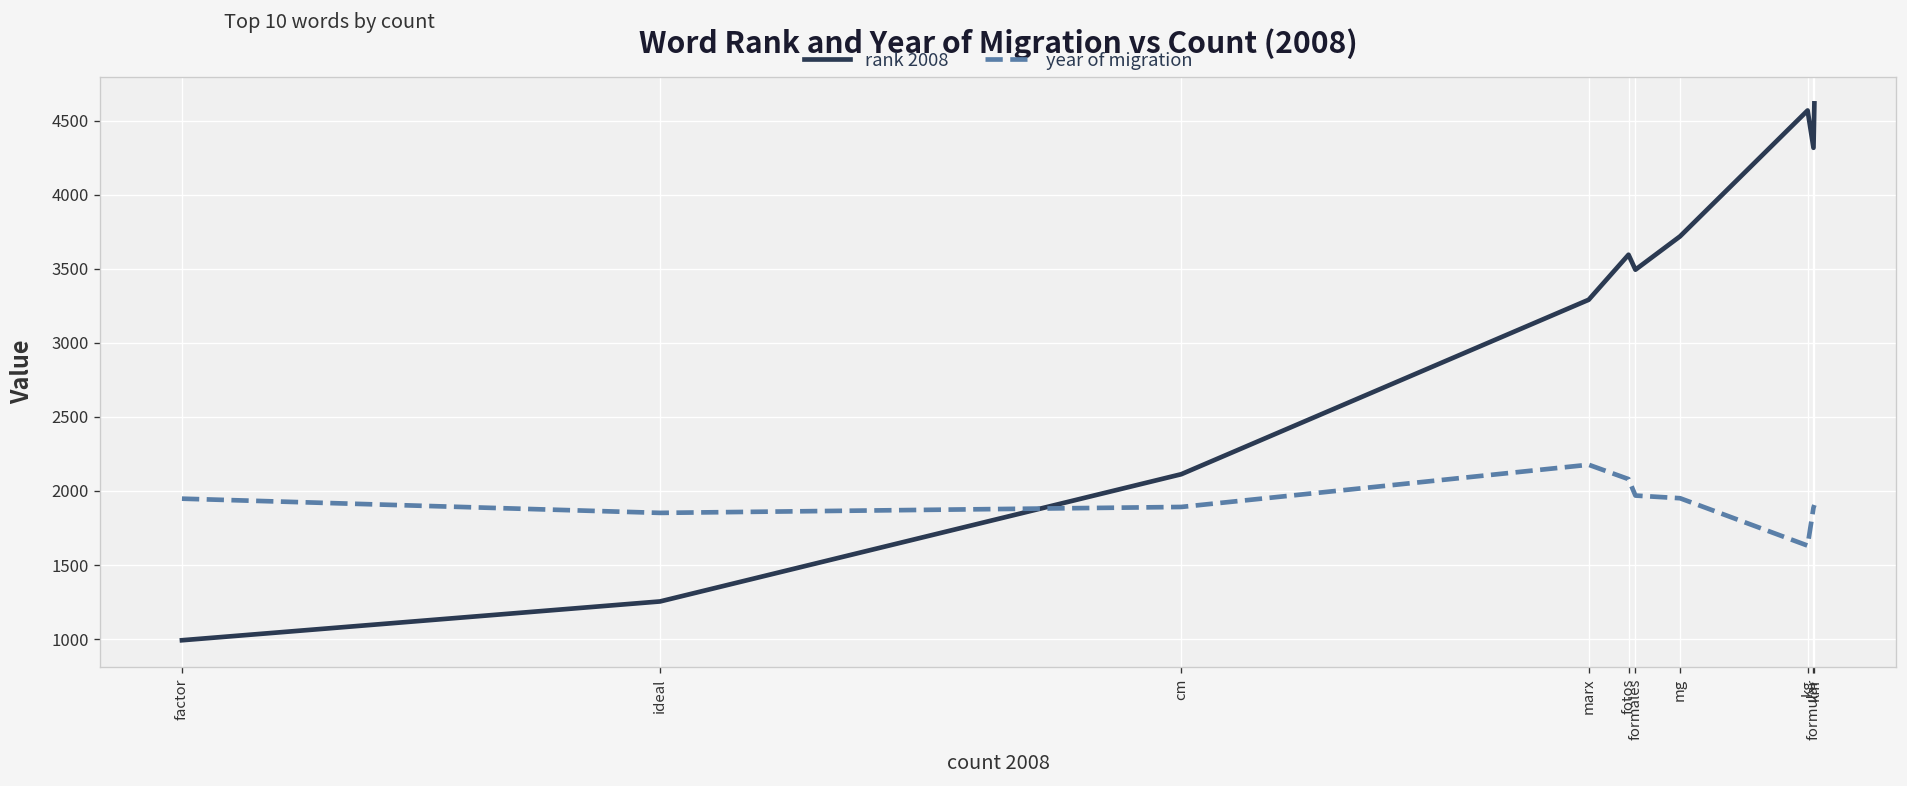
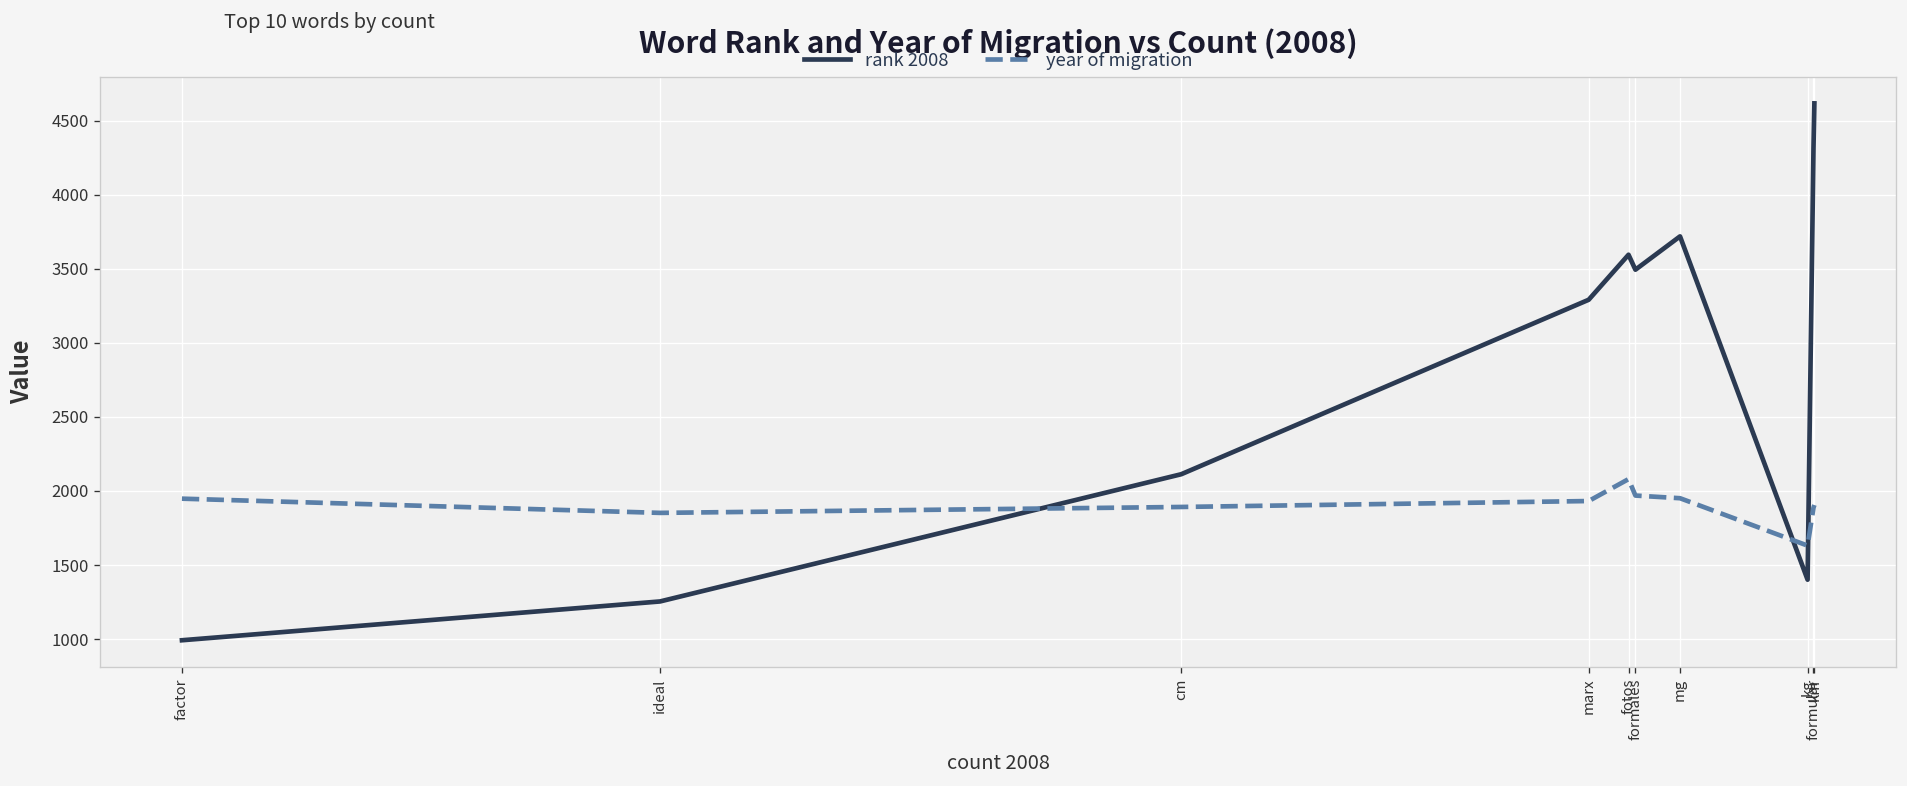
  {
    "rank 2008": {
      "factor": 990,
      "ideal": 1250,
      "cm": 2110,
      "marx": 3290,
      "fotos": 3600,
      "formales": 3490,
      "mg": 3720,
-     "kg": 4570,
+     "kg": 1400,
      "formular": 4320,
      "km": 4620
    },
    "year of migration": {
      "factor": 1950,
      "ideal": 1850,
      "cm": 1890,
-     "marx": 2180,
+     "marx": 1930,
      "fotos": 2080,
      "formales": 1970,
      "mg": 1950,
      "kg": 1630,
      "formular": 1890,
      "km": 1910
    }
  }
